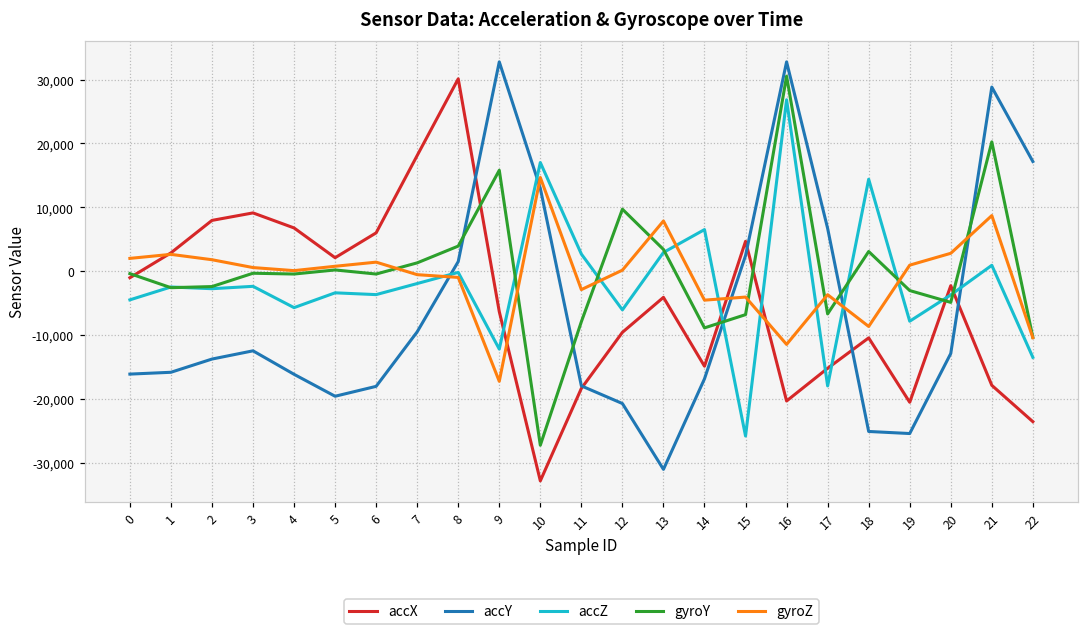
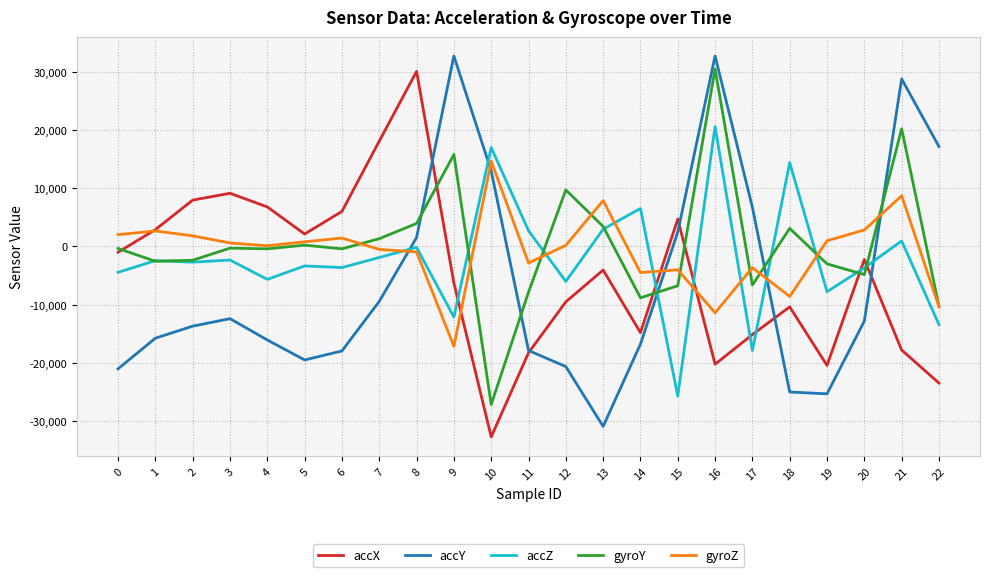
  {
    "accX": {
      "0": "-1,000",
      "2": "8,000",
      "3": "9,000",
      "4": "7,000",
      "5": "2,000",
      "6": "6,000",
      "7": "18,000",
      "8": "30,000",
      "9": "-6,000",
      "10": "-33,000",
      "12": "-10,000",
      "13": "-4,000",
      "14": "-15,000",
      "15": "5,000",
      "16": "-20,000",
      "17": "-15,000",
      "18": "-10,000",
      "19": "-20,000",
      "20": "-2,000",
      "21": "-18,000",
      "22": "-24,000"
    },
    "accY": {
-     "0": "-16,000",
+     "0": "-21,000",
      "1": "-16,000",
      "2": "-14,000",
      "3": "-12,000",
      "4": "-16,000",
      "5": "-20,000",
      "6": "-18,000",
      "7": "-9,000",
      "8": "2,000",
      "9": "33,000",
      "10": "13,000",
      "12": "-21,000",
      "13": "-31,000",
      "14": "-17,000",
      "15": "2,000",
      "16": "33,000",
      "17": "7,000",
      "18": "-25,000",
      "19": "-25,000",
      "20": "-13,000",
      "21": "29,000",
      "22": "17,000"
    },
    "accZ": {
      "0": "-4,000",
      "3": "-2,000",
      "4": "-6,000",
      "5": "-3,000",
      "6": "-4,000",
      "7": "-2,000",
      "8": "0",
      "9": "-12,000",
      "10": "17,000",
      "11": "3,000",
      "12": "-6,000",
      "13": "3,000",
      "14": "7,000",
      "15": "-26,000",
-     "16": "27,000",
+     "16": "21,000",
      "17": "-18,000",
      "18": "14,000",
      "19": "-8,000",
      "20": "-4,000",
      "21": "1,000",
      "22": "-13,000"
    },
    "gyroY": {
      "0": "0",
      "3": "0",
      "4": "0",
      "5": "0",
      "6": "0",
      "7": "1,000",
      "8": "4,000",
      "9": "16,000",
      "10": "-27,000",
      "11": "-8,000",
      "12": "10,000",
      "13": "3,000",
      "14": "-9,000",
      "15": "-7,000",
      "16": "31,000",
      "17": "-7,000",
      "18": "3,000",
      "19": "-3,000",
      "20": "-5,000",
      "21": "20,000"
    },
    "gyroZ": {
      "0": "2,000",
      "2": "2,000",
      "3": "1,000",
      "4": "0",
      "5": "1,000",
      "6": "1,000",
      "7": "-1,000",
      "8": "-1,000",
      "9": "-17,000",
      "10": "15,000",
      "11": "-3,000",
      "12": "0",
      "13": "8,000",
      "14": "-5,000",
      "15": "-4,000",
      "16": "-11,000",
      "17": "-4,000",
      "18": "-9,000",
      "19": "1,000",
      "20": "3,000",
      "21": "9,000"
    }
  }
